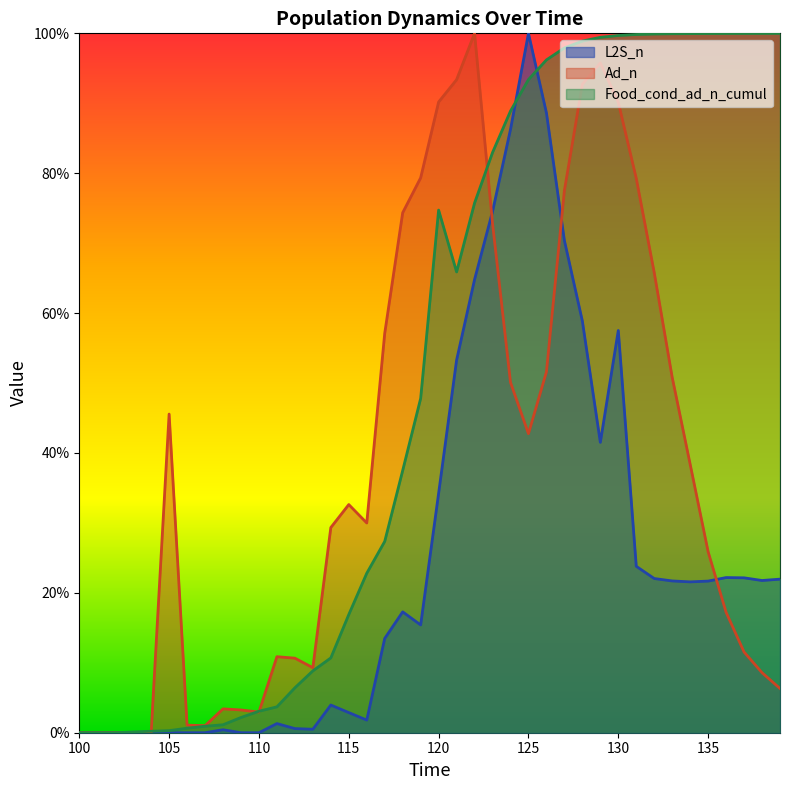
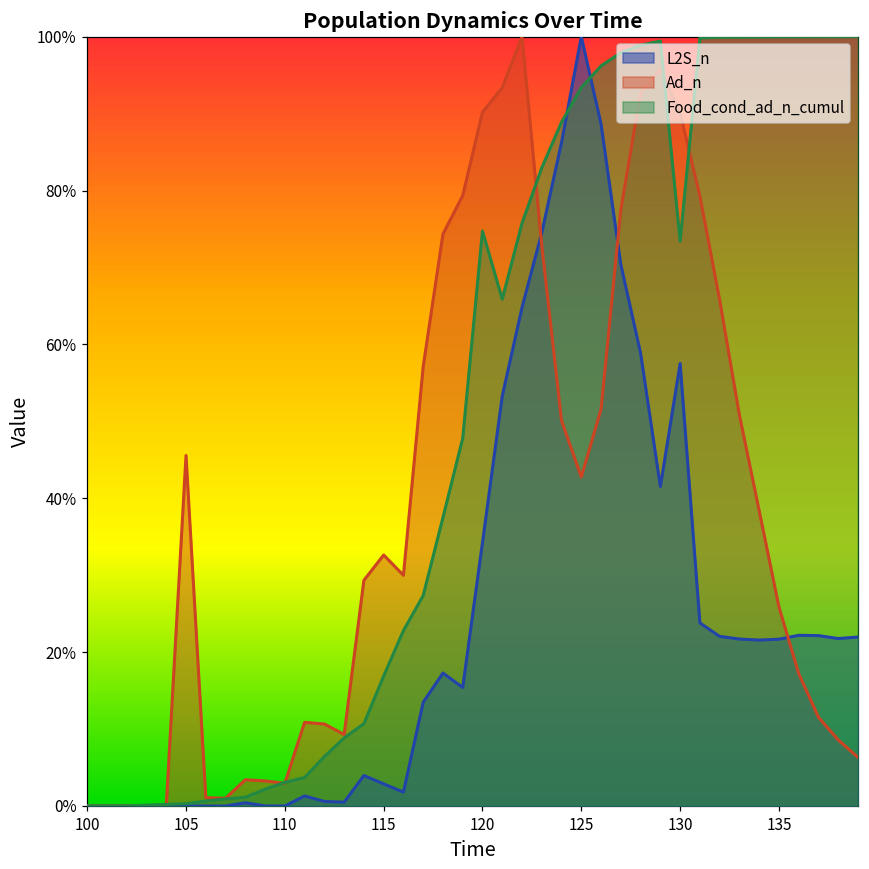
  {
    "L2S_n": {
      "110": "0%",
      "115": "3%",
      "120": "34%",
      "125": "100%",
      "130": "58%",
      "135": "22%"
    },
    "Ad_n": {
      "105": "46%",
      "115": "33%",
      "120": "90%",
      "125": "43%",
      "135": "26%"
    },
    "Food_cond_ad_n_cumul": {
      "115": "17%",
      "120": "75%",
      "125": "93%",
-     "130": "100%",
+     "130": "73%",
      "135": "100%"
    }
  }
